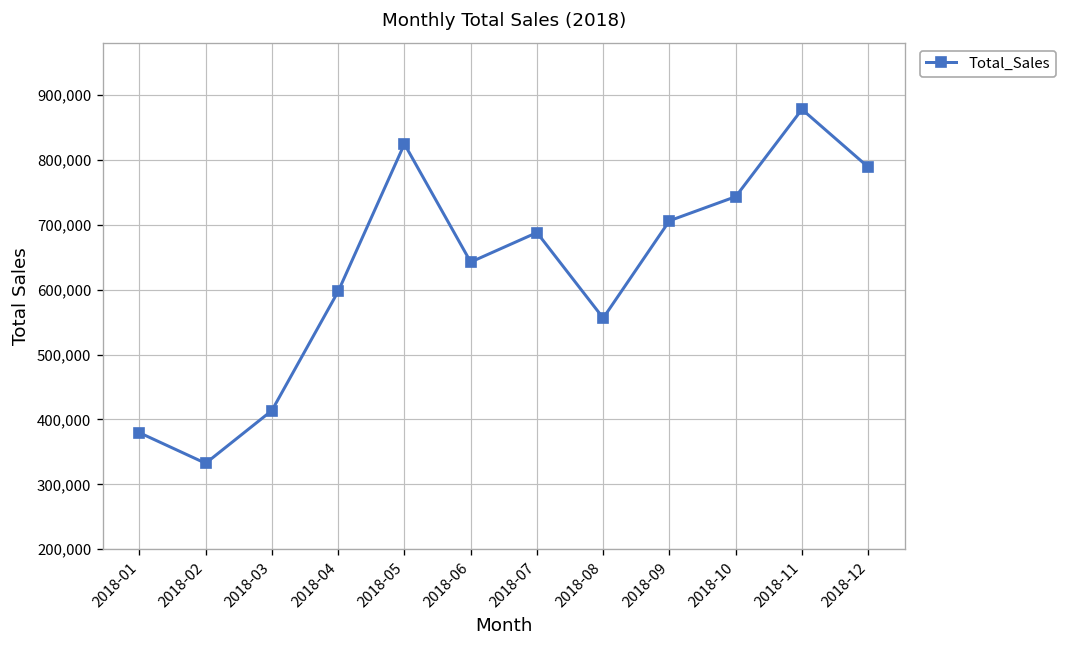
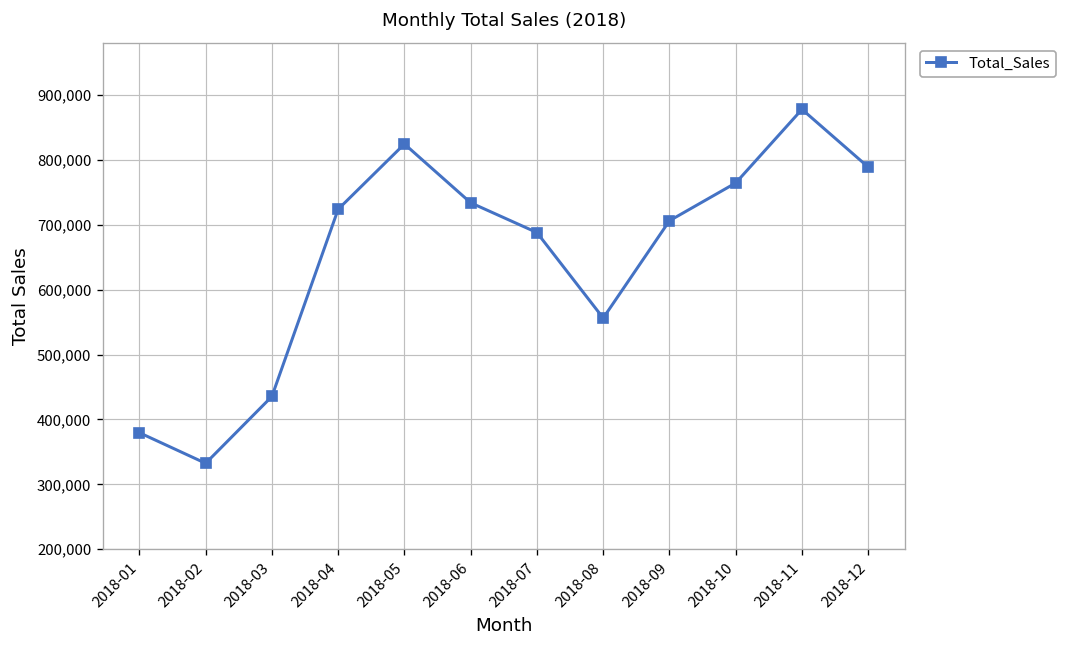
  {
    "2018-01": "380,000",
    "2018-02": "330,000",
-   "2018-03": "410,000",
-   "2018-04": "600,000",
+   "2018-03": "440,000",
+   "2018-04": "720,000",
    "2018-05": "820,000",
-   "2018-06": "640,000",
+   "2018-06": "730,000",
    "2018-07": "690,000",
    "2018-08": "560,000",
    "2018-09": "710,000",
-   "2018-10": "740,000",
+   "2018-10": "760,000",
    "2018-11": "880,000",
    "2018-12": "790,000"
  }
